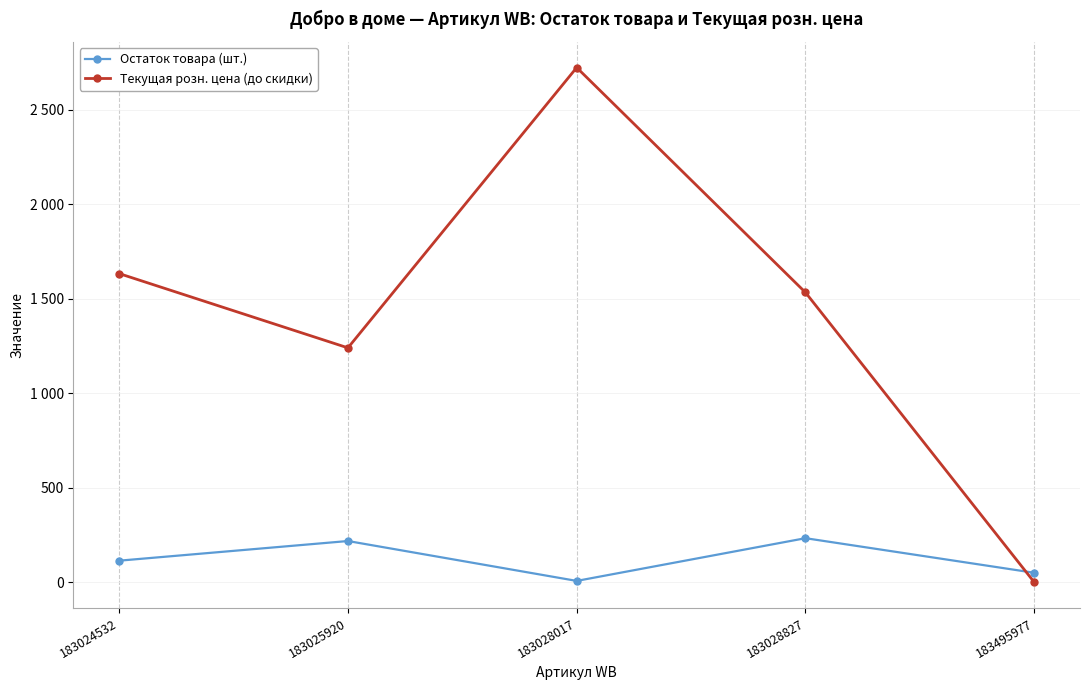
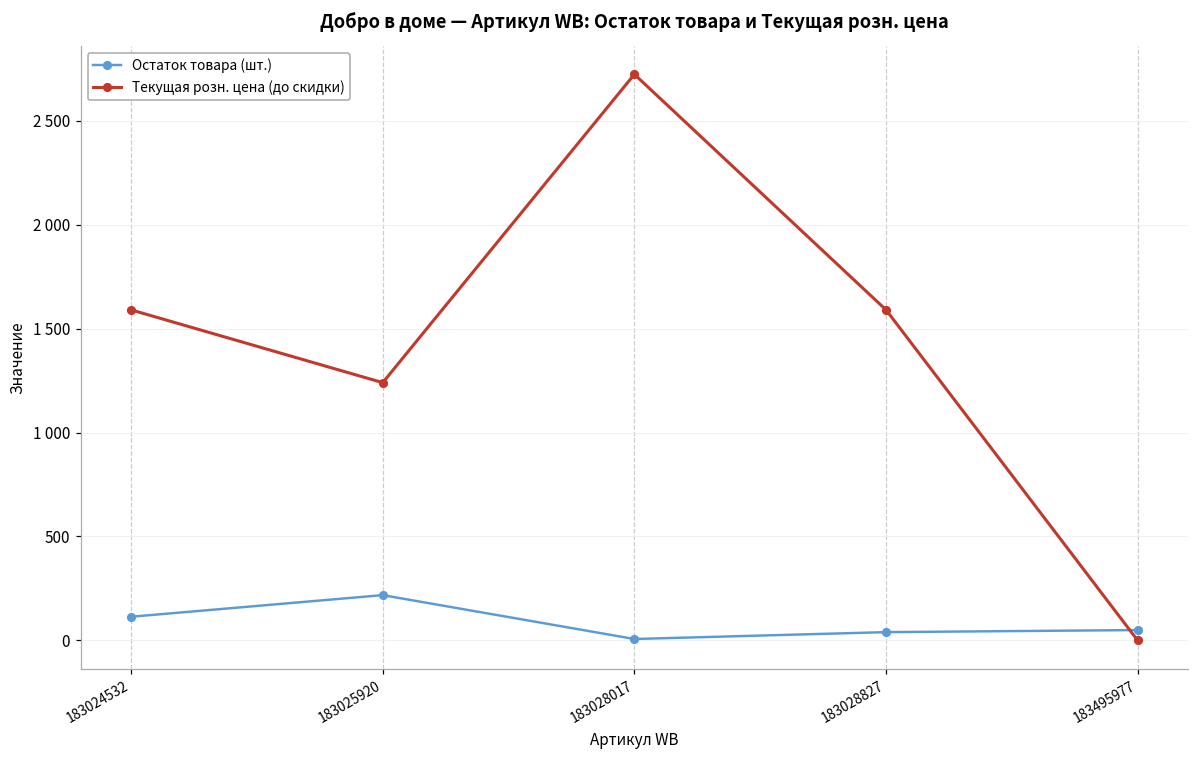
  {
    "Остаток товара (шт.)": {
      "183024532": 110,
      "183025920": 220,
      "183028017": 10,
-     "183028827": 230,
+     "183028827": 40,
      "183495977": 50
    },
    "Текущая розн. цена (до скидки)": {
-     "183024532": 1630,
+     "183024532": 1590,
      "183025920": 1240,
      "183028017": 2720,
-     "183028827": 1530,
+     "183028827": 1590,
      "183495977": 0
    }
  }
